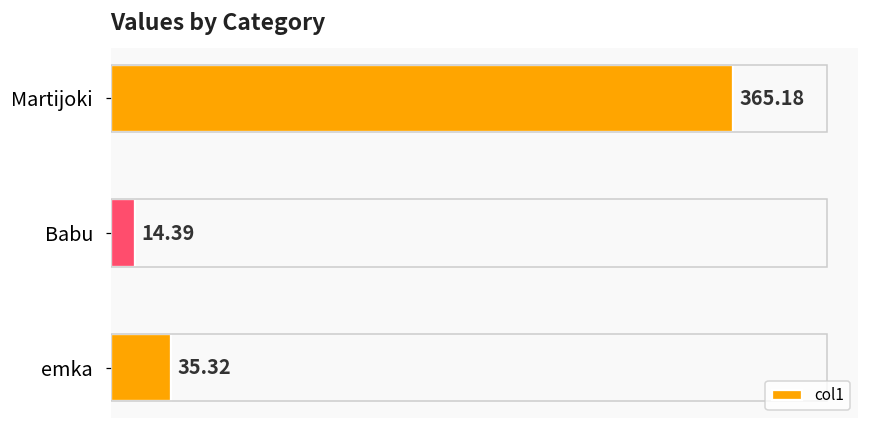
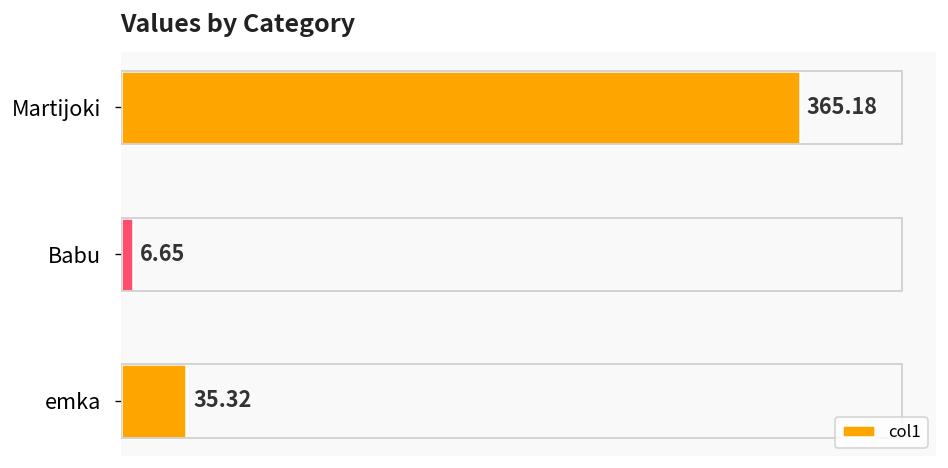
  {
    "Martijoki": 365.18,
-   "Babu": 14.39,
+   "Babu": 6.65,
    "emka": 35.32
  }
